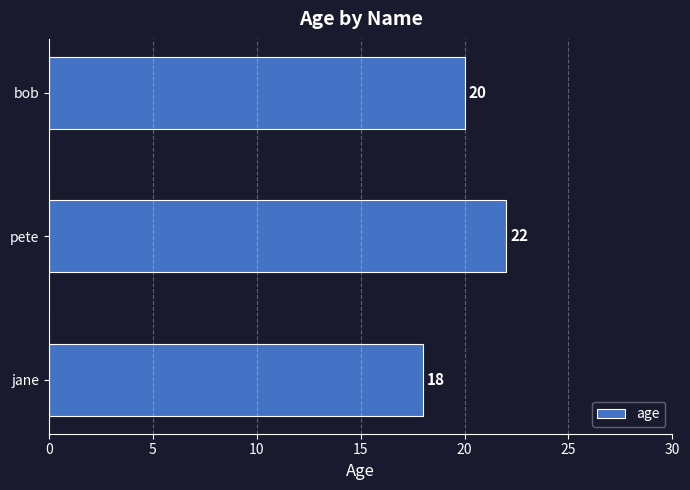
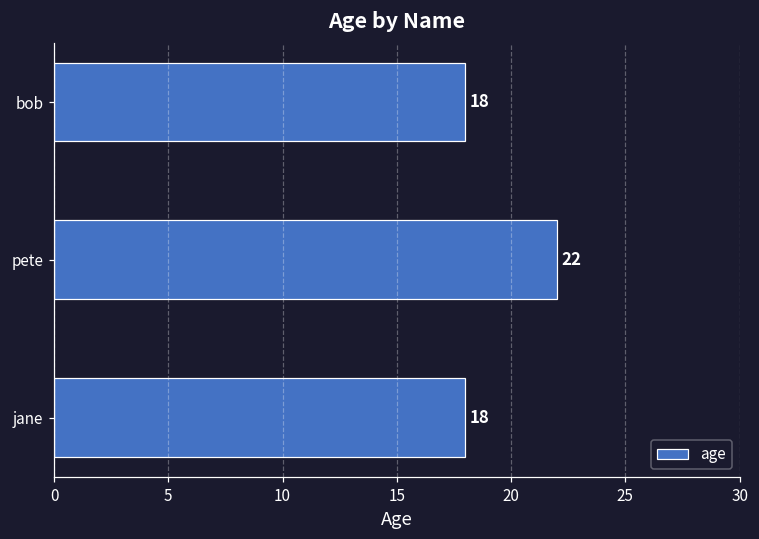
  {
-   "bob": 20,
+   "bob": 18,
    "pete": 22,
    "jane": 18
  }
